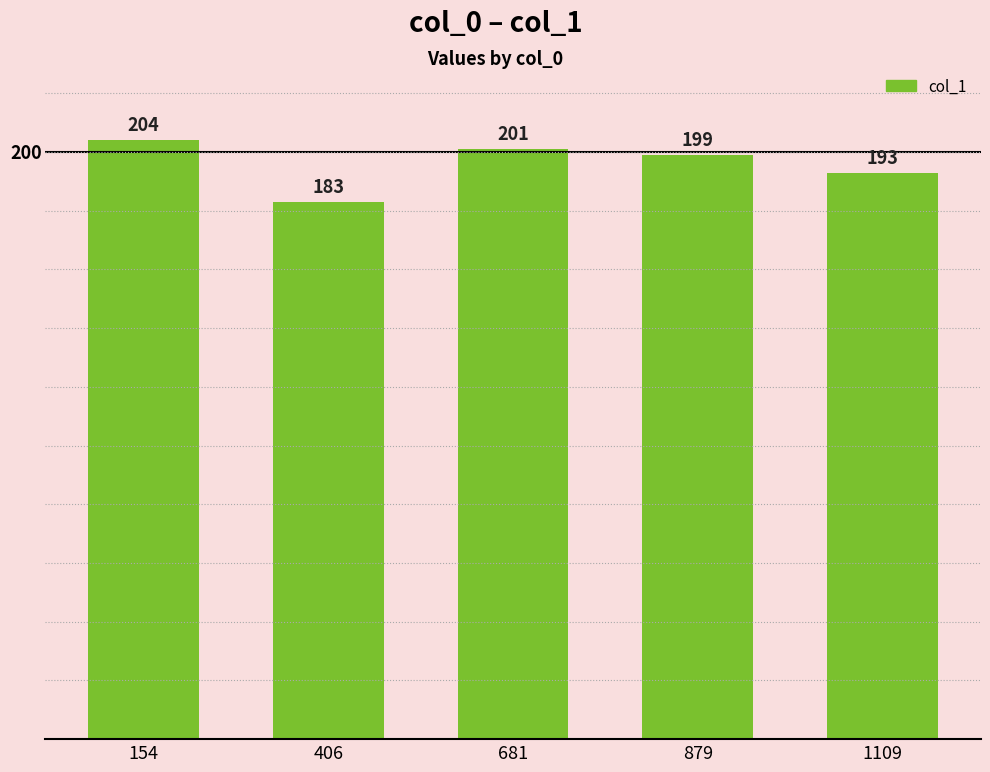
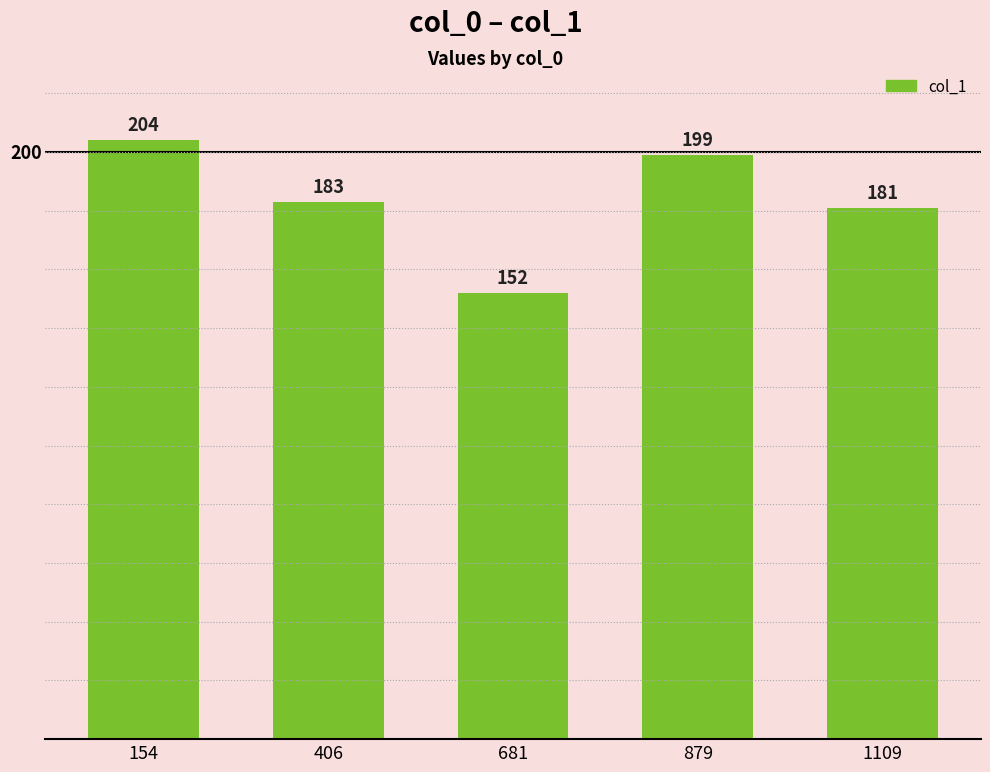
  {
    "154": 204,
    "406": 183,
-   "681": 201,
+   "681": 152,
    "879": 199,
-   "1109": 193
+   "1109": 181
  }
